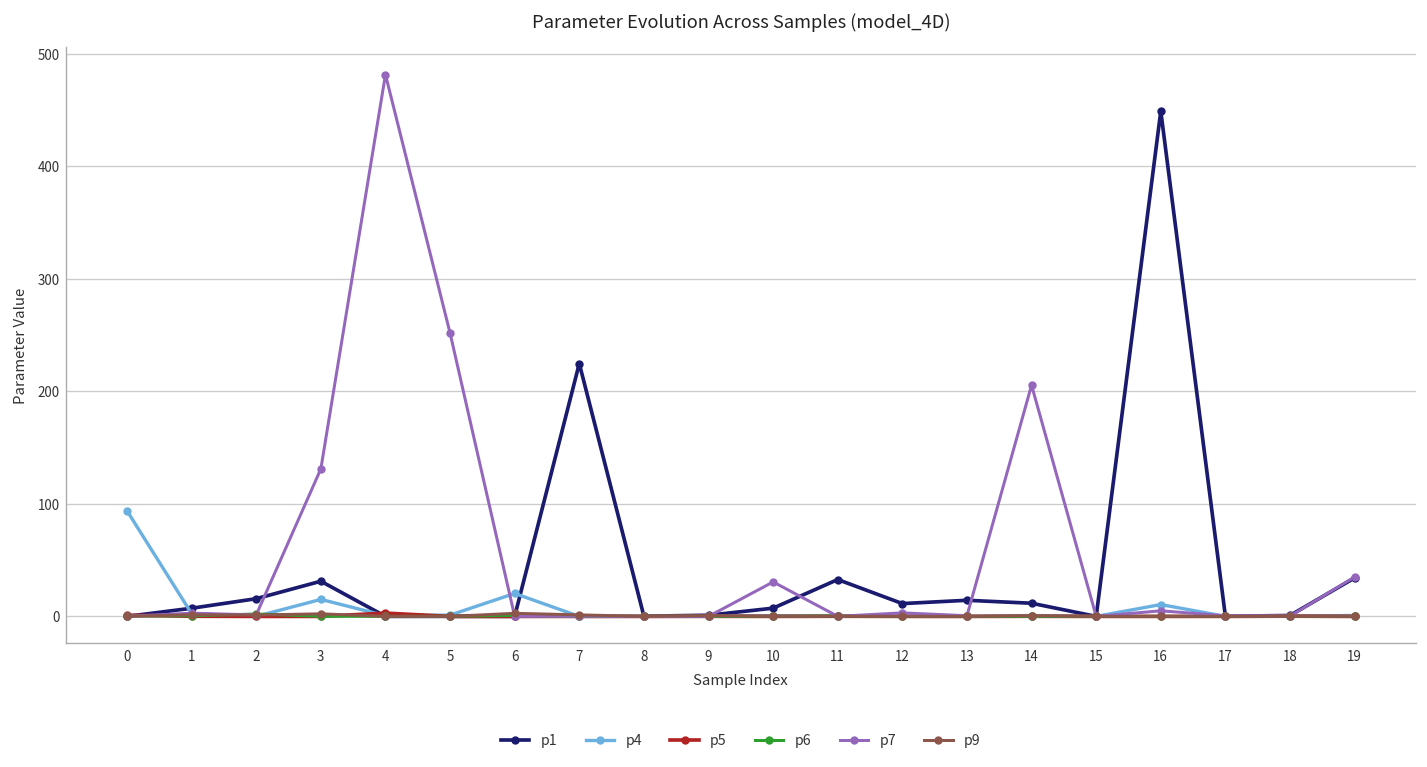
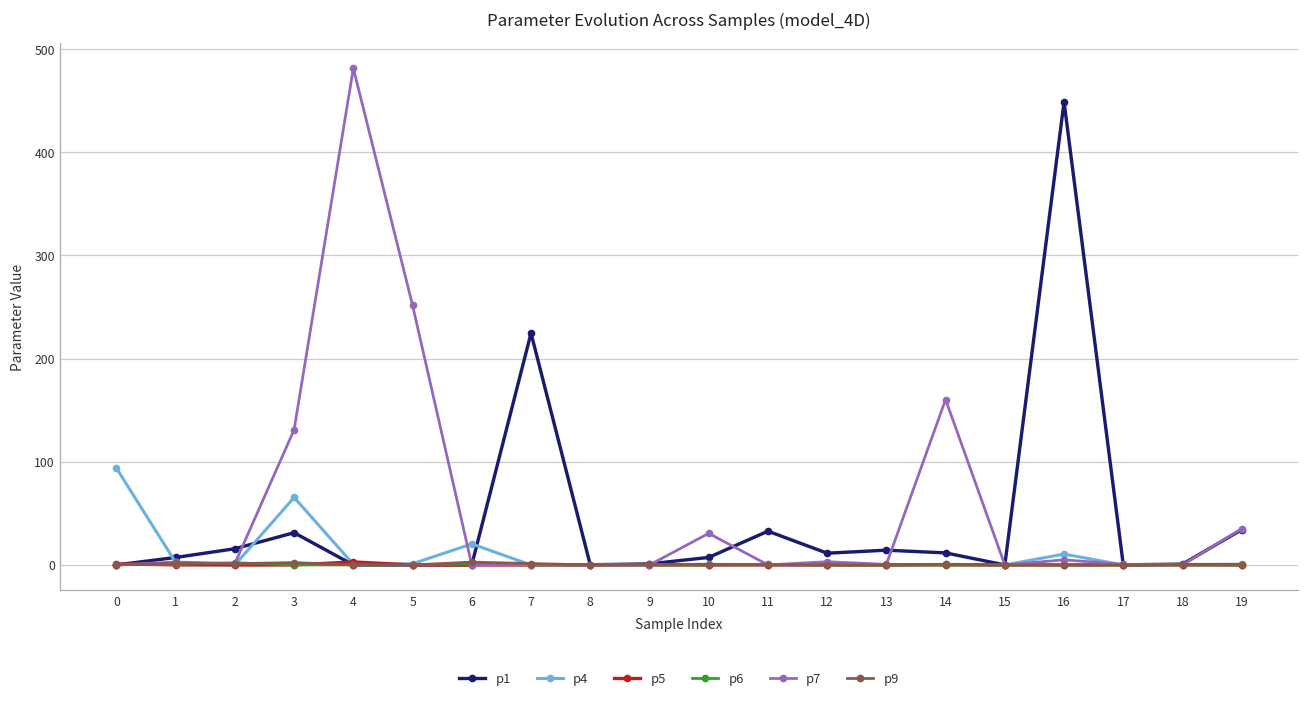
  {
    "p1": {
      "1": 10,
      "2": 20,
      "3": 30,
      "7": 220,
      "10": 10,
      "11": 30,
      "12": 10,
      "13": 10,
      "14": 10,
      "16": 450
    },
    "p4": {
      "0": 90,
-     "3": 20,
+     "3": 70,
      "6": 20,
      "16": 10
    },
    "p7": {
      "3": 130,
      "4": 480,
      "5": 250,
      "10": 30,
      "12": 0,
-     "14": 210,
+     "14": 160,
      "16": 0
    }
  }
